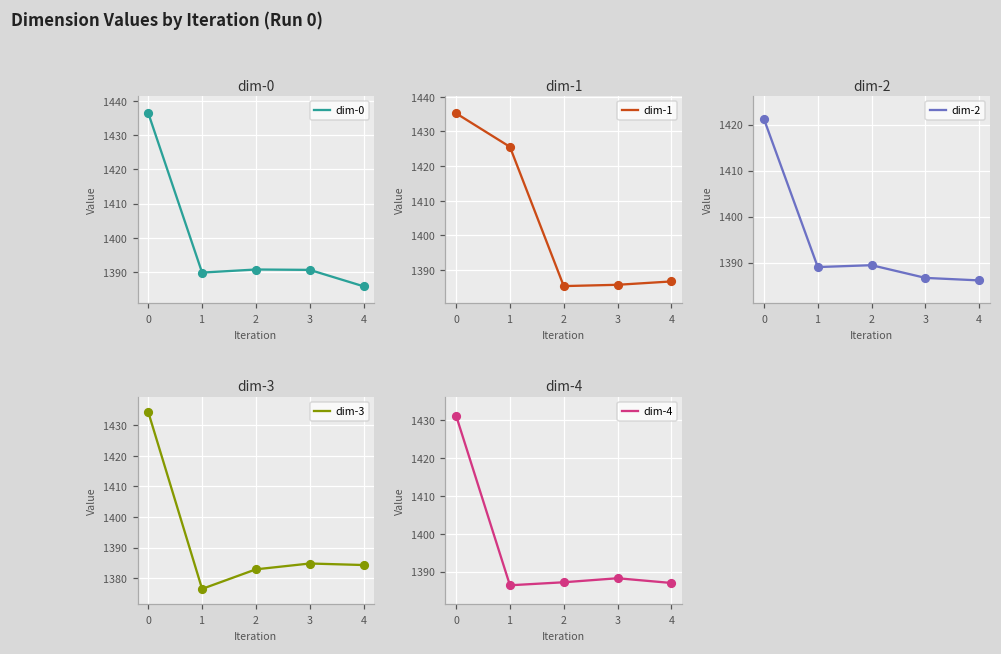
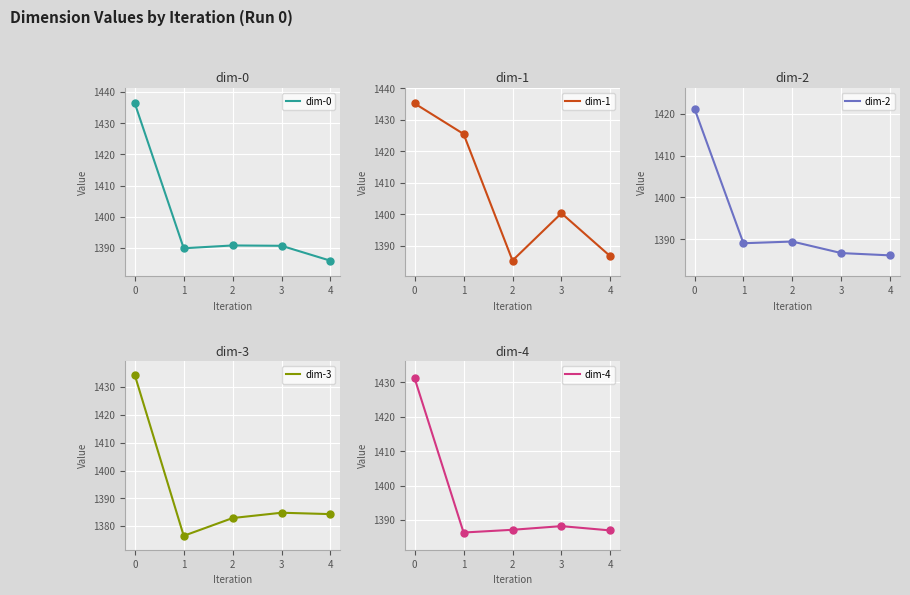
  {
    "dim-0": {
      "0": 1436,
      "1": 1390,
      "2": 1391,
      "3": 1391,
      "4": 1386
    },
    "dim-1": {
      "0": 1435,
      "1": 1426,
      "2": 1385,
-     "3": 1386,
+     "3": 1400,
      "4": 1387
    },
    "dim-2": {
      "0": 1421,
      "1": 1389,
      "2": 1389,
      "3": 1387,
      "4": 1386
    },
    "dim-3": {
      "0": 1434,
      "1": 1377,
      "2": 1383,
      "3": 1385,
      "4": 1384
    },
    "dim-4": {
      "0": 1431,
      "1": 1386,
      "2": 1387,
      "3": 1388,
      "4": 1387
    }
  }
